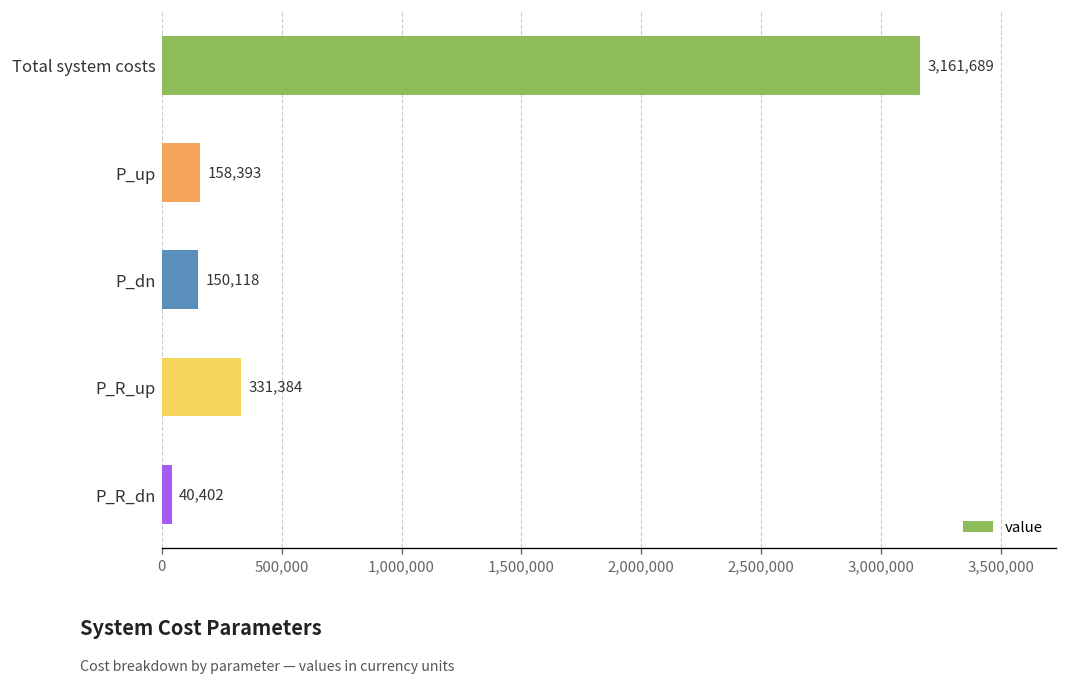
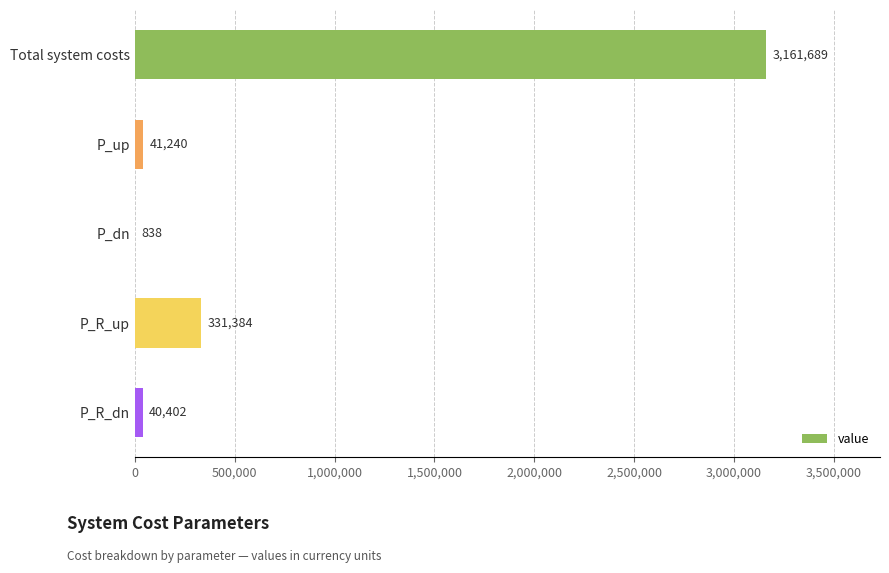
  {
    "Total system costs": "3,161,689",
-   "P_up": "158,393",
-   "P_dn": "150,118",
+   "P_up": "41,240",
+   "P_dn": "838",
    "P_R_up": "331,384",
    "P_R_dn": "40,402"
  }
